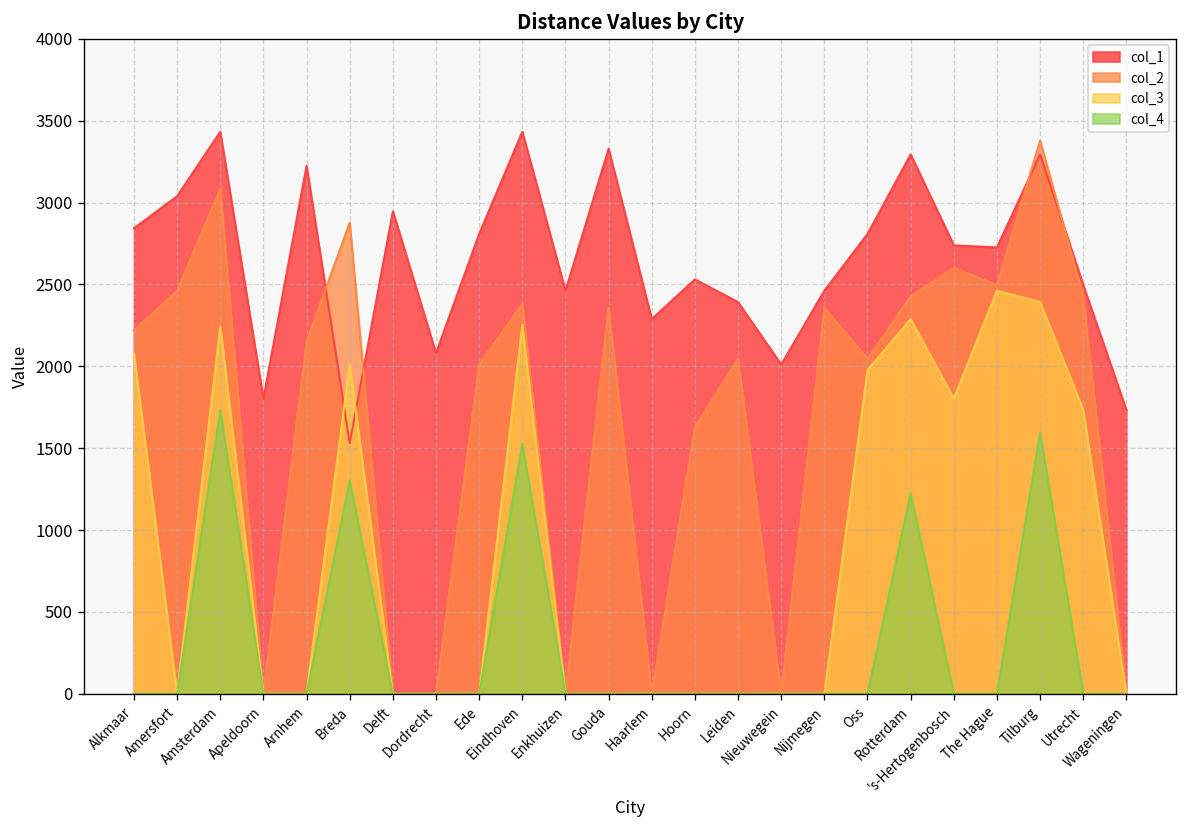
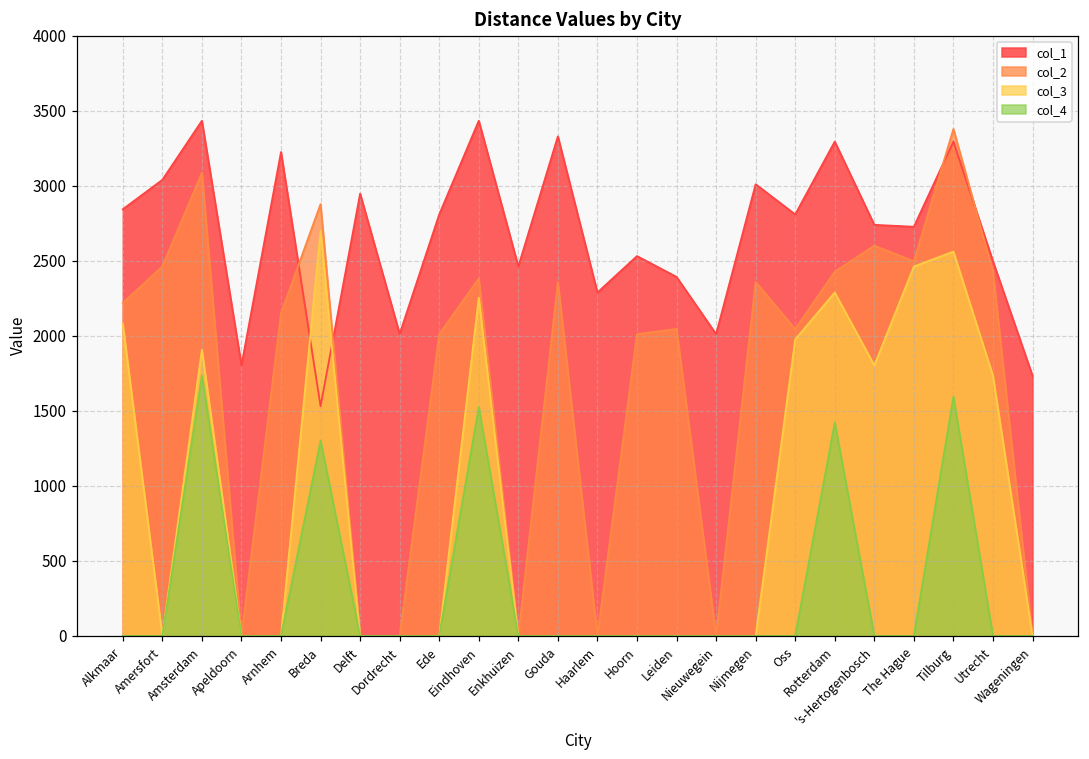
  {
    "col_1": {
      "Alkmaar": 2840,
      "Amersfort": 3040,
      "Amsterdam": 3430,
      "Apeldoorn": 1800,
      "Arnhem": 3220,
      "Breda": 1530,
      "Delft": 2950,
-     "Dordrecht": 2080,
+     "Dordrecht": 2010,
      "Ede": 2810,
      "Eindhoven": 3430,
      "Enkhuizen": 2460,
      "Gouda": 3330,
      "Haarlem": 2290,
      "Hoorn": 2530,
      "Leiden": 2390,
      "Nieuwegein": 2010,
-     "Nijmegen": 2460,
+     "Nijmegen": 3010,
      "Oss": 2810,
      "Rotterdam": 3290,
      "'s-Hertogenbosch": 2740,
      "The Hague": 2730,
      "Tilburg": 3290,
      "Utrecht": 2500,
      "Wageningen": 1730
    },
    "col_2": {
      "Alkmaar": 2220,
      "Amersfort": 2460,
      "Amsterdam": 3090,
      "Arnhem": 2150,
      "Breda": 2880,
      "Ede": 2010,
      "Eindhoven": 2380,
      "Gouda": 2360,
-     "Hoorn": 1630,
+     "Hoorn": 2010,
      "Leiden": 2050,
      "Nijmegen": 2360,
      "Oss": 2050,
      "Rotterdam": 2430,
      "'s-Hertogenbosch": 2600,
      "The Hague": 2500,
      "Tilburg": 3380,
      "Utrecht": 2430
    },
    "col_3": {
      "Alkmaar": 2080,
-     "Amsterdam": 2240,
-     "Breda": 2010,
+     "Amsterdam": 1910,
+     "Breda": 2700,
      "Eindhoven": 2250,
      "Oss": 1980,
      "Rotterdam": 2290,
      "'s-Hertogenbosch": 1800,
      "The Hague": 2460,
-     "Tilburg": 2390,
+     "Tilburg": 2560,
      "Utrecht": 1730
    },
    "col_4": {
      "Alkmaar": 0,
      "Amsterdam": 1730,
      "Breda": 1300,
      "Eindhoven": 1530,
      "Oss": 0,
-     "Rotterdam": 1220,
+     "Rotterdam": 1420,
      "'s-Hertogenbosch": 0,
      "The Hague": 0,
      "Tilburg": 1590,
      "Utrecht": 0
    }
  }
